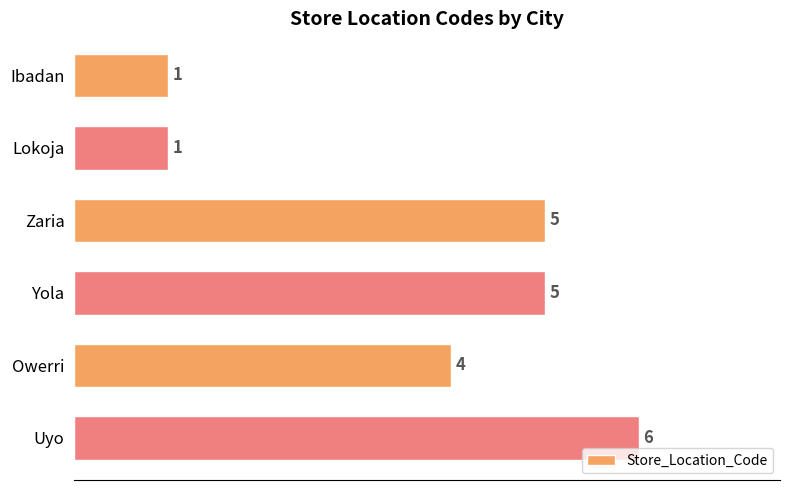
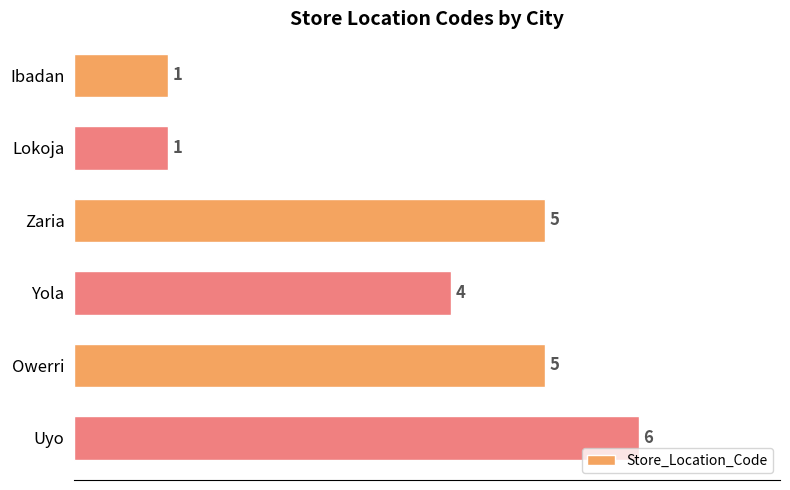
  {
    "Ibadan": 1,
    "Lokoja": 1,
    "Zaria": 5,
-   "Yola": 5,
-   "Owerri": 4,
+   "Yola": 4,
+   "Owerri": 5,
    "Uyo": 6
  }
